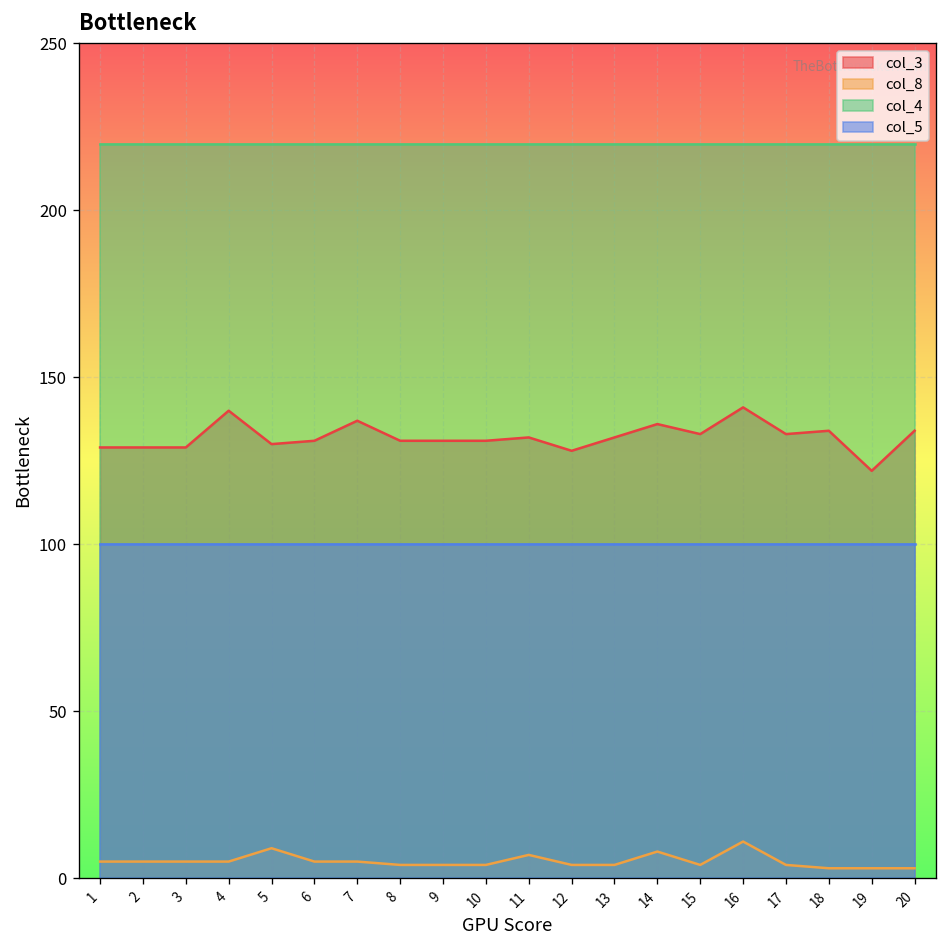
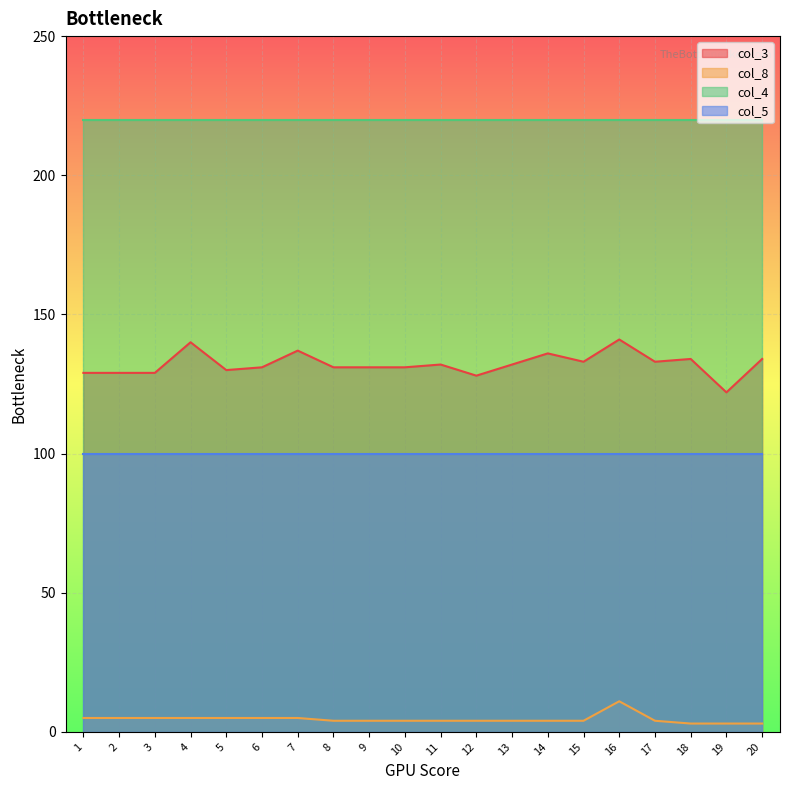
  {
    "col_3": {
      "1": 129,
      "2": 129,
      "3": 129,
      "4": 140,
      "5": 130,
      "6": 131,
      "7": 137,
      "8": 131,
      "9": 131,
      "10": 131,
      "11": 132,
      "12": 128,
      "13": 132,
      "14": 136,
      "15": 133,
      "16": 141,
      "17": 133,
      "18": 134,
      "19": 122,
      "20": 134
    },
    "col_8": {
      "1": 5,
      "2": 5,
      "3": 5,
      "4": 5,
-     "5": 9,
+     "5": 5,
      "6": 5,
      "7": 5,
      "8": 4,
      "9": 4,
      "10": 4,
-     "11": 7,
+     "11": 4,
      "12": 4,
      "13": 4,
-     "14": 8,
+     "14": 4,
      "15": 4,
      "16": 11,
      "17": 4,
      "18": 3,
      "19": 3,
      "20": 3
    },
    "col_4": {
      "1": 220,
      "2": 220,
      "3": 220,
      "4": 220,
      "5": 220,
      "6": 220,
      "7": 220,
      "8": 220,
      "9": 220,
      "10": 220,
      "11": 220,
      "12": 220,
      "13": 220,
      "14": 220,
      "15": 220,
      "16": 220,
      "17": 220,
      "18": 220
    },
    "col_5": {
      "1": 100,
      "2": 100,
      "3": 100,
      "4": 100,
      "5": 100,
      "6": 100,
      "7": 100,
      "8": 100,
      "9": 100,
      "10": 100,
      "11": 100,
      "12": 100,
      "13": 100,
      "14": 100,
      "15": 100,
      "16": 100,
      "17": 100,
      "18": 100,
      "19": 100,
      "20": 100
    }
  }
